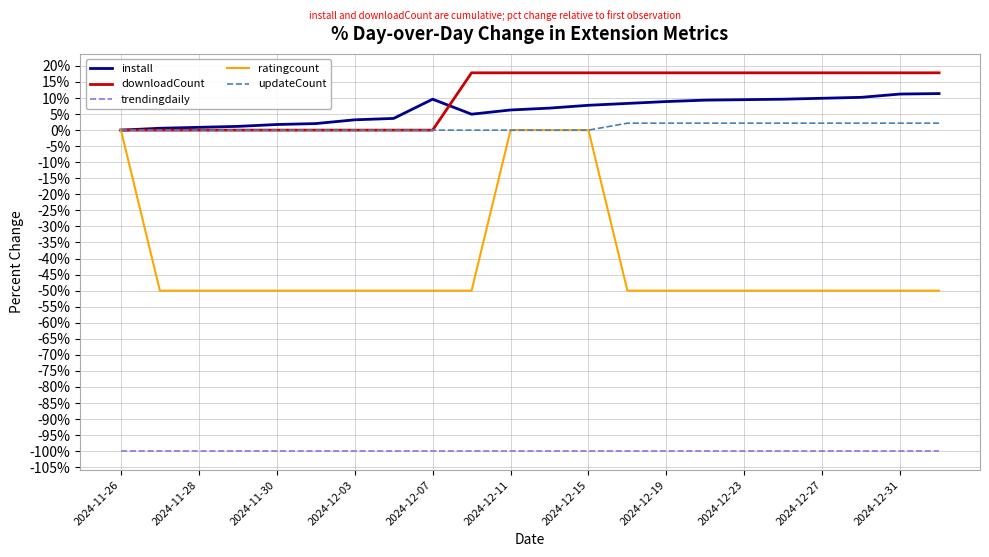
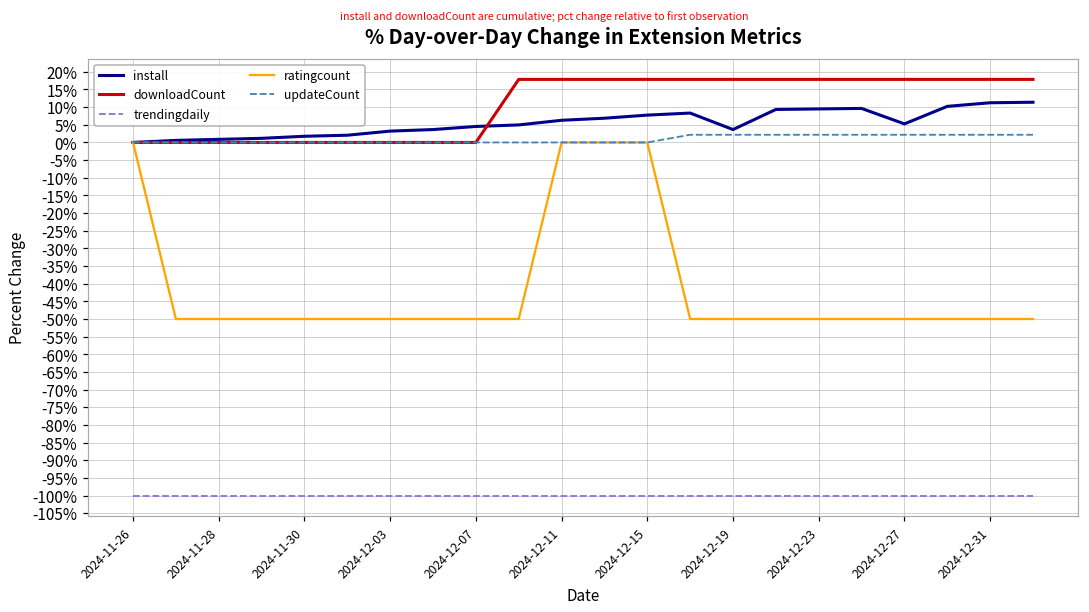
  {
    "install": {
      "2024-11-28": "1%",
      "2024-11-30": "2%",
      "2024-12-03": "3%",
-     "2024-12-07": "10%",
+     "2024-12-07": "5%",
      "2024-12-11": "6%",
      "2024-12-15": "8%",
-     "2024-12-19": "9%",
+     "2024-12-19": "4%",
      "2024-12-23": "9%",
-     "2024-12-27": "10%",
+     "2024-12-27": "5%",
      "2024-12-31": "11%"
    },
    "downloadCount": {
      "2024-12-11": "18%",
      "2024-12-15": "18%",
      "2024-12-19": "18%",
      "2024-12-23": "18%",
      "2024-12-27": "18%",
      "2024-12-31": "18%"
    },
    "trendingdaily": {
      "2024-11-26": "-100%",
      "2024-11-28": "-100%",
      "2024-11-30": "-100%",
      "2024-12-03": "-100%",
      "2024-12-07": "-100%",
      "2024-12-11": "-100%",
      "2024-12-15": "-100%",
      "2024-12-19": "-100%",
      "2024-12-23": "-100%",
      "2024-12-27": "-100%",
      "2024-12-31": "-100%"
    },
    "ratingcount": {
      "2024-11-28": "-50%",
      "2024-11-30": "-50%",
      "2024-12-03": "-50%",
      "2024-12-07": "-50%",
      "2024-12-19": "-50%",
      "2024-12-23": "-50%",
      "2024-12-27": "-50%",
      "2024-12-31": "-50%"
    },
    "updateCount": {
      "2024-12-19": "2%",
      "2024-12-23": "2%",
      "2024-12-27": "2%",
      "2024-12-31": "2%"
    }
  }
